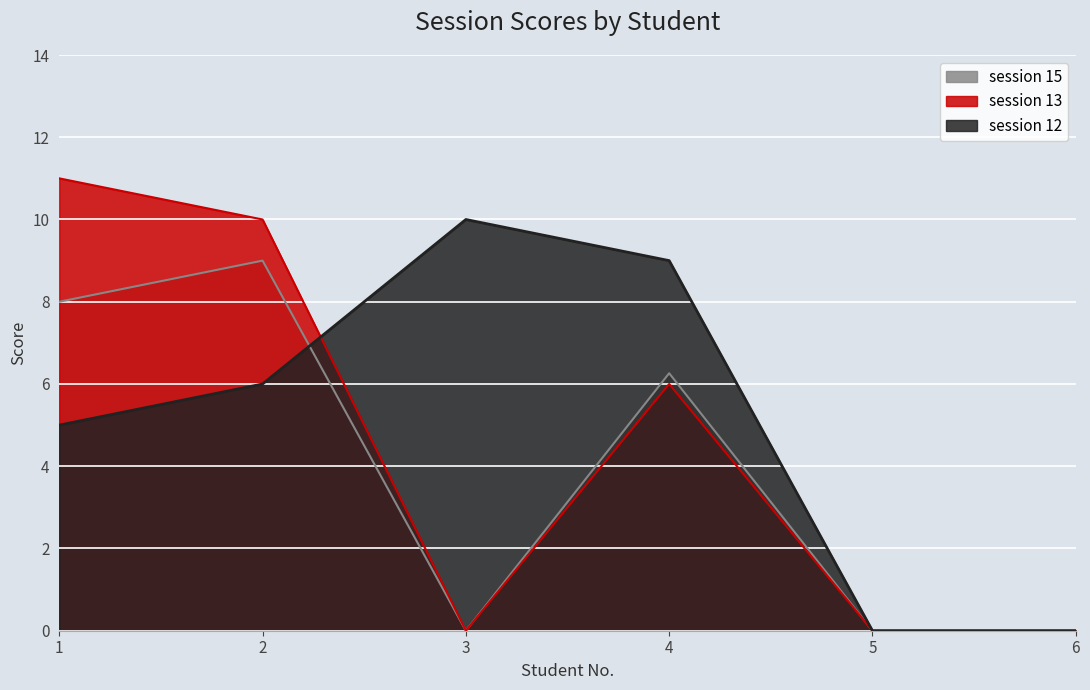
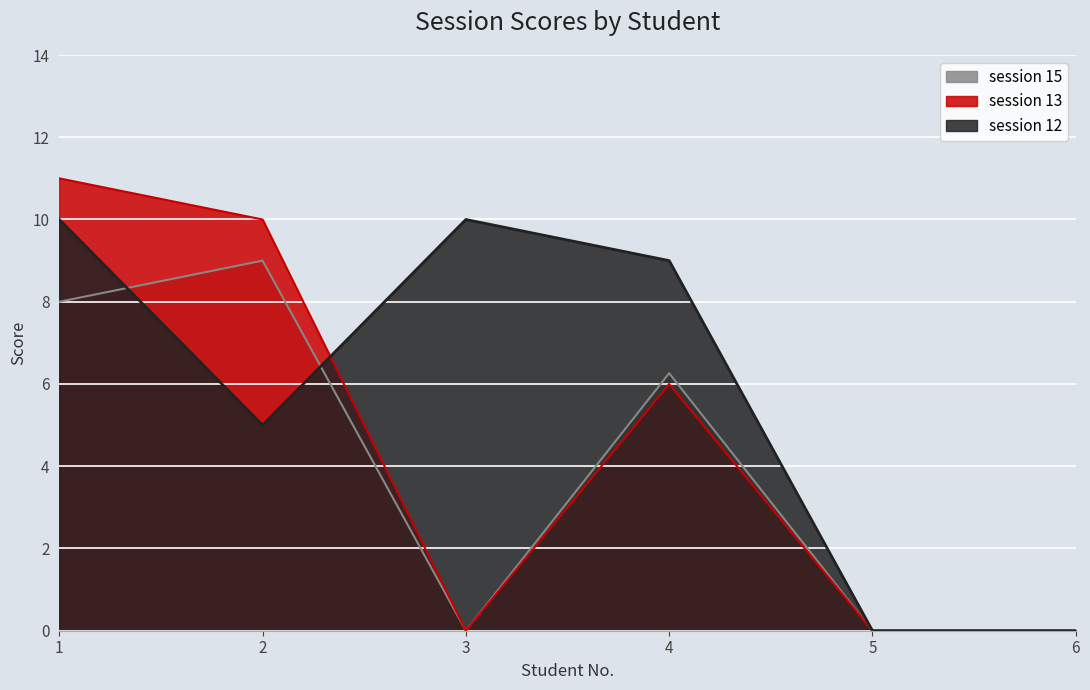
  {
    "session 15": {
      "1": 8,
      "2": 9,
      "4": 6.3
    },
    "session 13": {
      "1": 11,
      "2": 10,
      "4": 6
    },
    "session 12": {
-     "1": 5,
-     "2": 6,
+     "1": 10,
+     "2": 5,
      "3": 10,
      "4": 9
    }
  }
